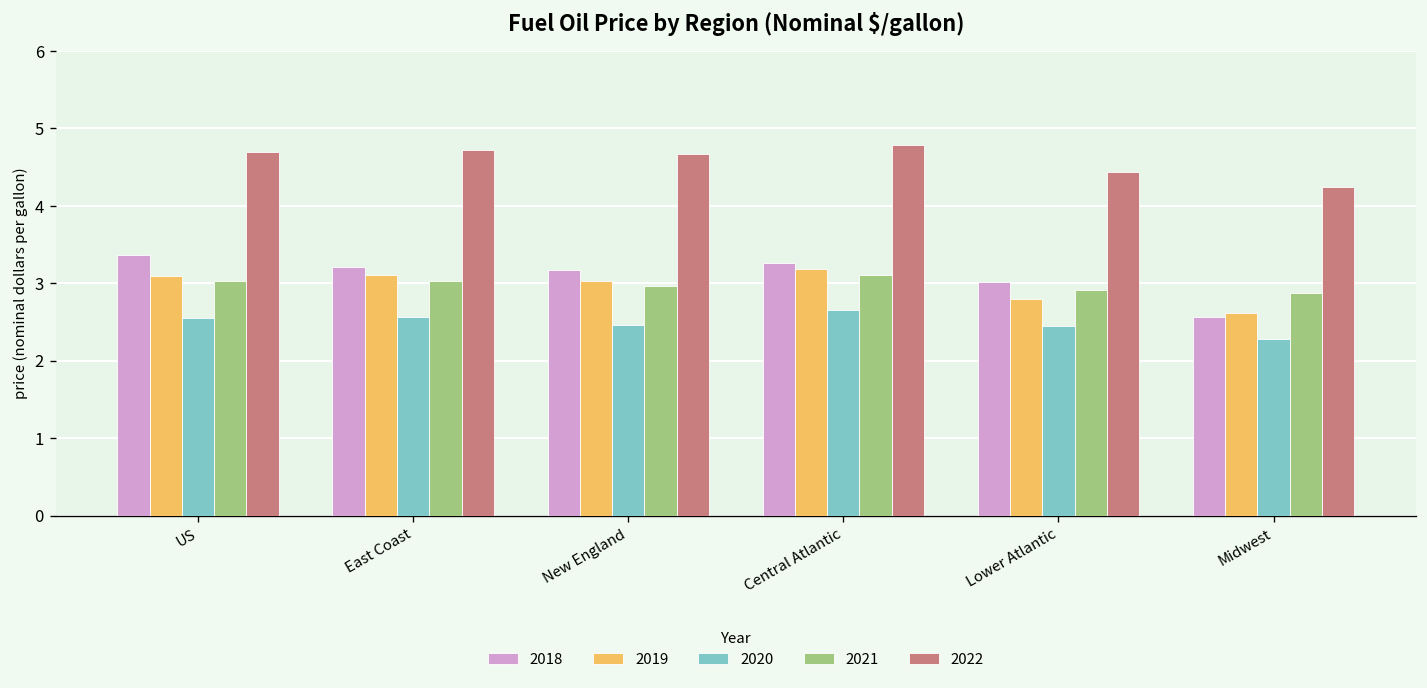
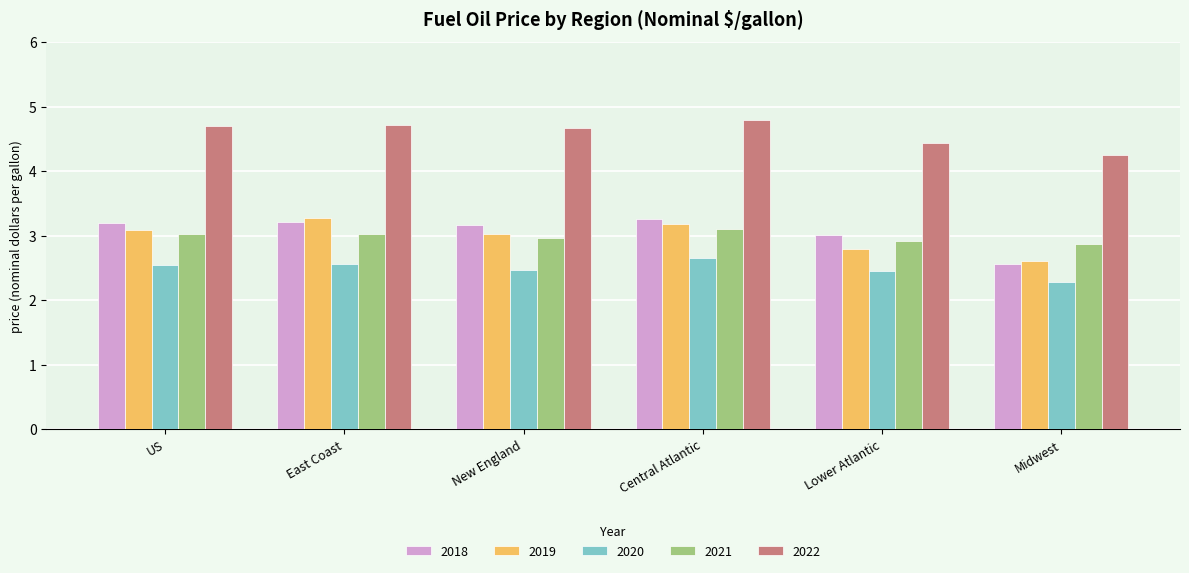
  {
    "2018": {
-     "US": 3.4,
+     "US": 3.2,
      "East Coast": 3.2,
      "New England": 3.2,
      "Central Atlantic": 3.3,
      "Lower Atlantic": 3.0,
      "Midwest": 2.6
    },
    "2019": {
      "US": 3.1,
-     "East Coast": 3.1,
+     "East Coast": 3.3,
      "New England": 3.0,
      "Central Atlantic": 3.2,
      "Lower Atlantic": 2.8,
      "Midwest": 2.6
    },
    "2020": {
      "US": 2.5,
      "East Coast": 2.6,
      "New England": 2.5,
      "Central Atlantic": 2.7,
      "Lower Atlantic": 2.4,
      "Midwest": 2.3
    },
    "2021": {
      "US": 3.0,
      "East Coast": 3.0,
      "New England": 3.0,
      "Central Atlantic": 3.1,
      "Lower Atlantic": 2.9,
      "Midwest": 2.9
    },
    "2022": {
      "US": 4.7,
      "East Coast": 4.7,
      "New England": 4.7,
      "Central Atlantic": 4.8,
      "Lower Atlantic": 4.4,
      "Midwest": 4.2
    }
  }
